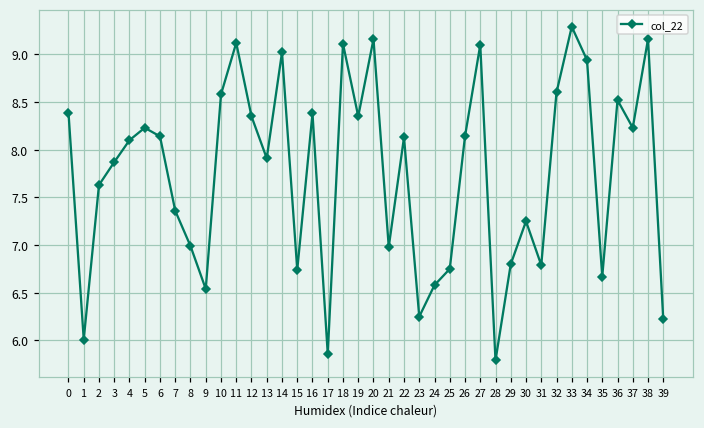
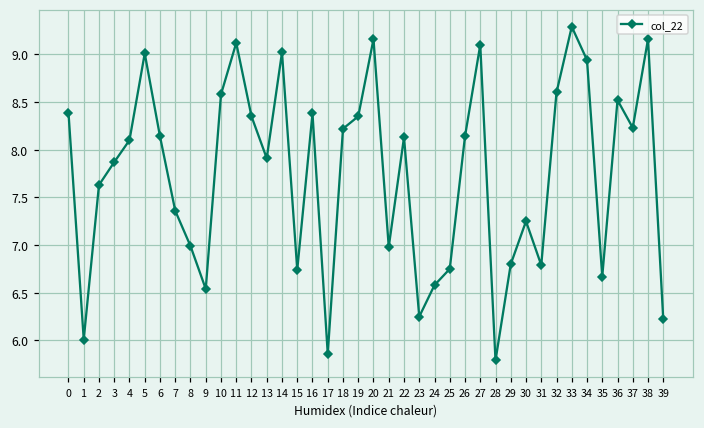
  {
    "0": 8.4,
    "1": 6.0,
    "2": 7.6,
    "3": 7.9,
    "4": 8.1,
-   "5": 8.2,
+   "5": 9.0,
    "6": 8.1,
    "7": 7.4,
    "8": 7.0,
    "9": 6.5,
    "10": 8.6,
    "11": 9.1,
    "12": 8.4,
    "13": 7.9,
    "14": 9.0,
    "15": 6.7,
    "16": 8.4,
    "17": 5.9,
-   "18": 9.1,
+   "18": 8.2,
    "19": 8.4,
    "20": 9.2,
    "21": 7.0,
    "22": 8.1,
    "23": 6.3,
    "24": 6.6,
    "25": 6.8,
    "26": 8.1,
    "27": 9.1,
    "28": 5.8,
    "29": 6.8,
    "30": 7.3,
    "31": 6.8,
    "32": 8.6,
    "33": 9.3,
    "34": 8.9,
    "35": 6.7,
    "36": 8.5,
    "37": 8.2,
    "38": 9.2,
    "39": 6.2
  }
